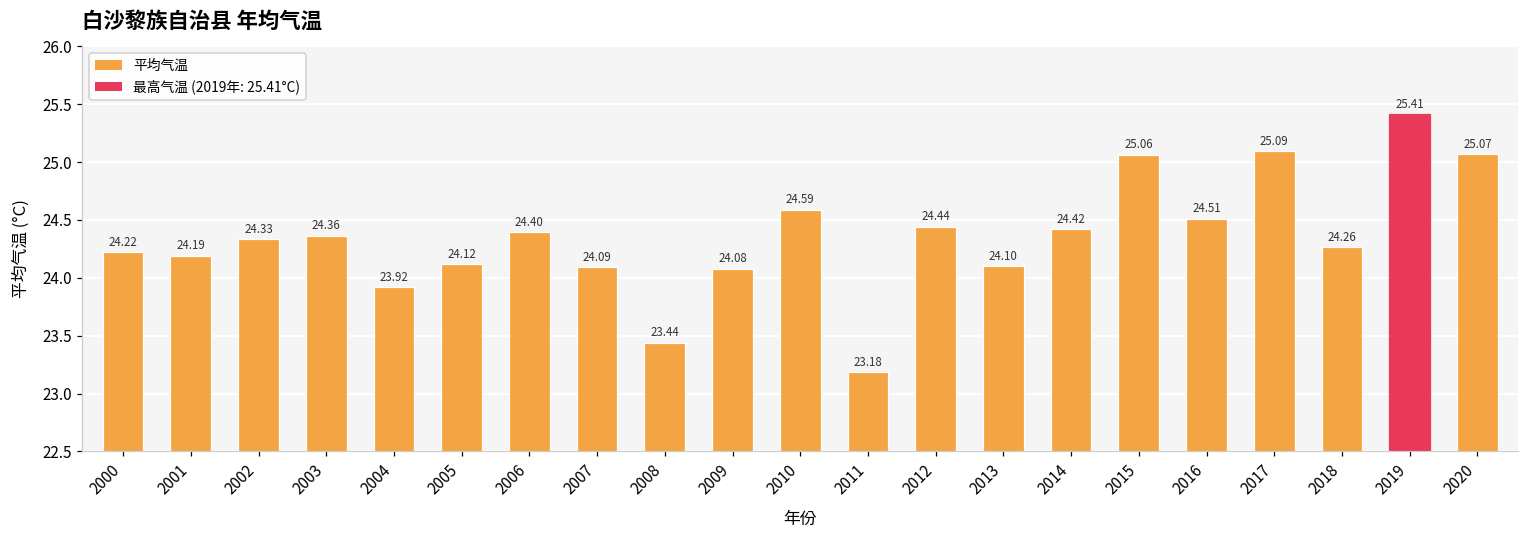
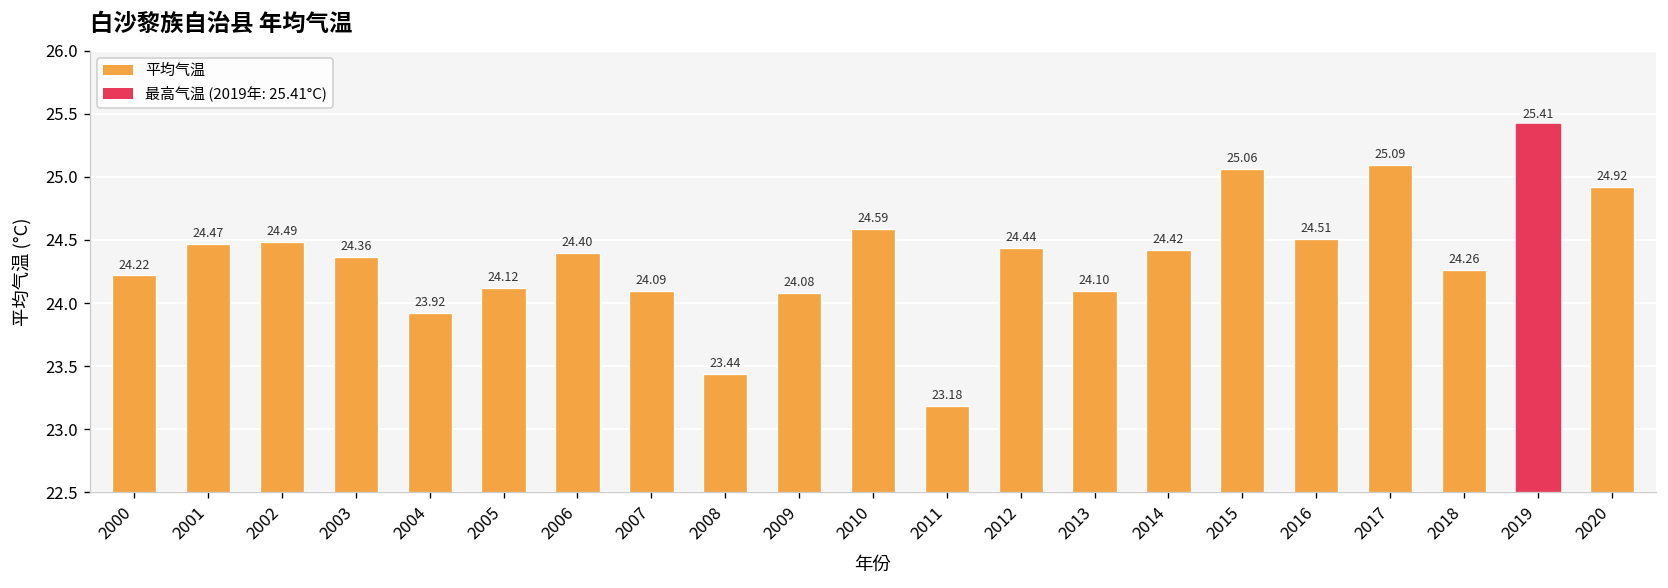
  {
    "2000": 24.22,
-   "2001": 24.19,
-   "2002": 24.33,
+   "2001": 24.47,
+   "2002": 24.49,
    "2003": 24.36,
    "2004": 23.92,
    "2005": 24.12,
    "2006": 24.40,
    "2007": 24.09,
    "2008": 23.44,
    "2009": 24.08,
    "2010": 24.59,
    "2011": 23.18,
    "2012": 24.44,
    "2013": 24.10,
    "2014": 24.42,
    "2015": 25.06,
    "2016": 24.51,
    "2017": 25.09,
    "2018": 24.26,
    "2019": 25.41,
-   "2020": 25.07
+   "2020": 24.92
  }
